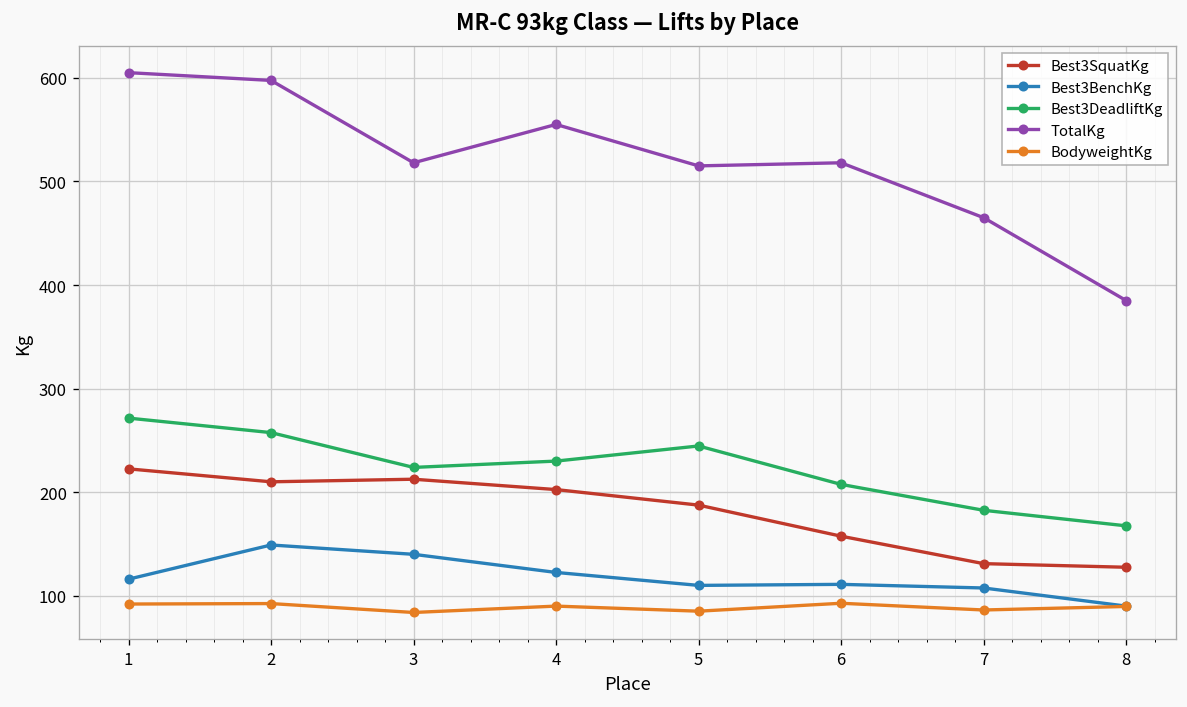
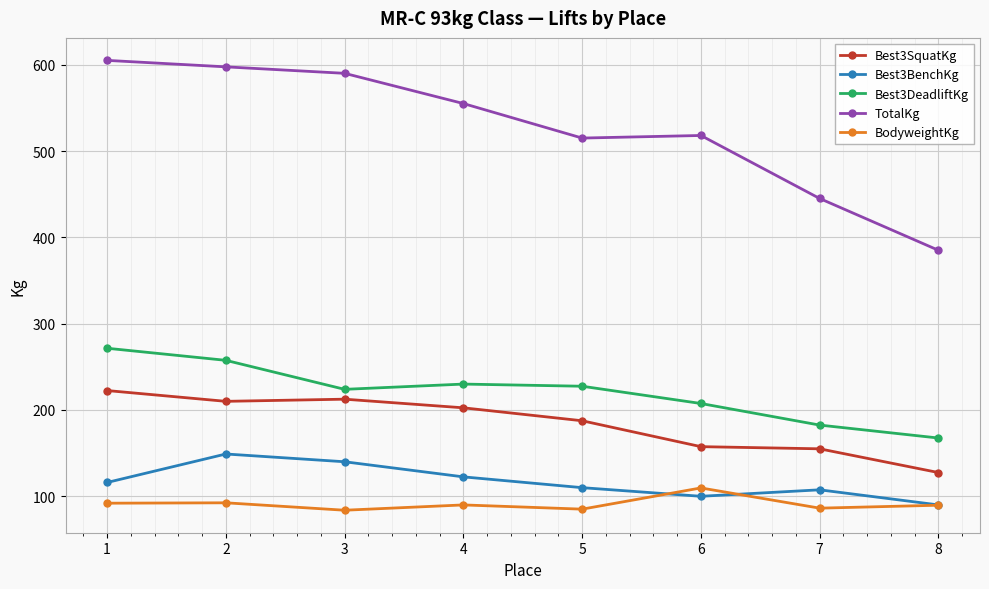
  {
    "Best3SquatKg": {
      "1": 220,
      "2": 210,
      "3": 210,
      "4": 200,
      "5": 190,
      "6": 160,
-     "7": 130,
+     "7": 160,
      "8": 130
    },
    "Best3BenchKg": {
      "1": 120,
      "2": 150,
      "3": 140,
      "4": 120,
      "5": 110,
-     "6": 110,
+     "6": 100,
      "7": 110
    },
    "Best3DeadliftKg": {
      "1": 270,
      "2": 260,
      "3": 220,
      "4": 230,
-     "5": 240,
+     "5": 230,
      "6": 210,
      "7": 180,
      "8": 170
    },
    "TotalKg": {
      "1": 610,
      "2": 600,
-     "3": 520,
+     "3": 590,
      "4": 560,
      "5": 520,
      "6": 520,
-     "7": 470,
+     "7": 450,
      "8": 390
    },
    "BodyweightKg": {
      "1": 90,
      "2": 90,
      "3": 80,
      "4": 90,
      "5": 90,
-     "6": 90,
+     "6": 110,
      "7": 90
    }
  }
